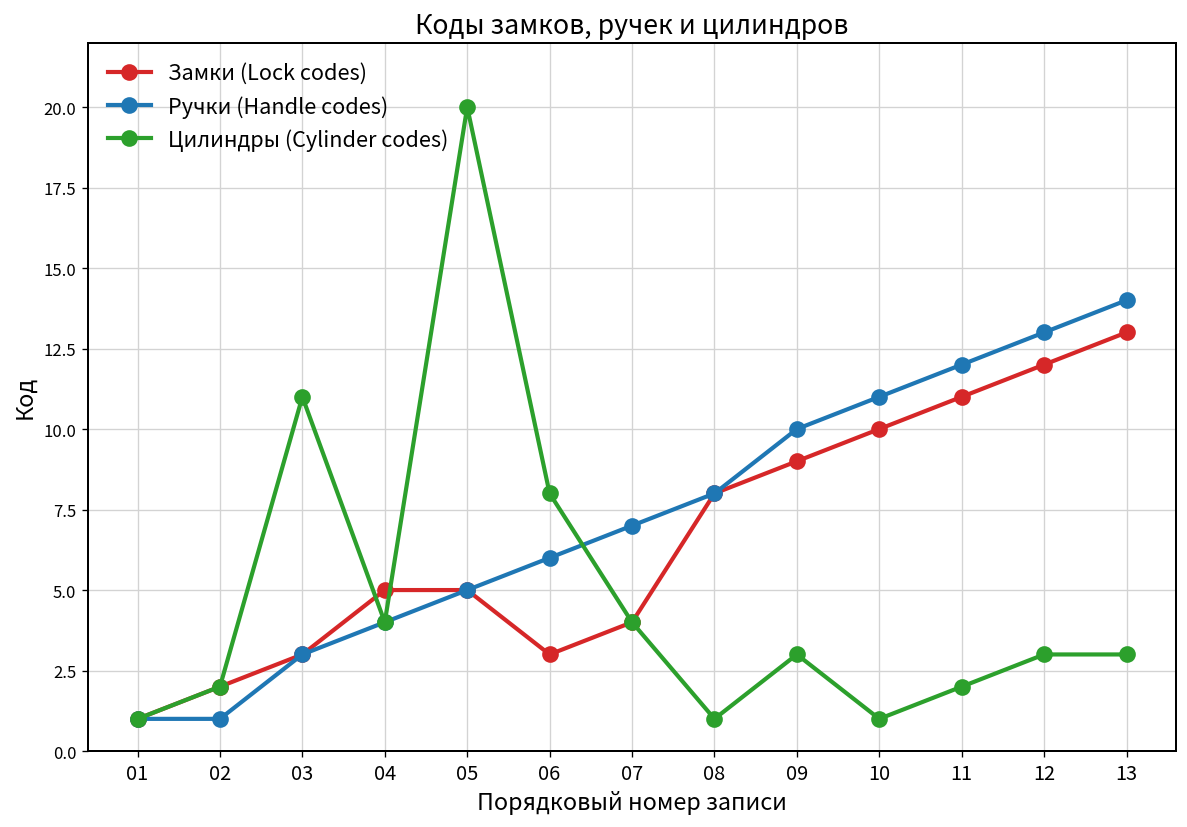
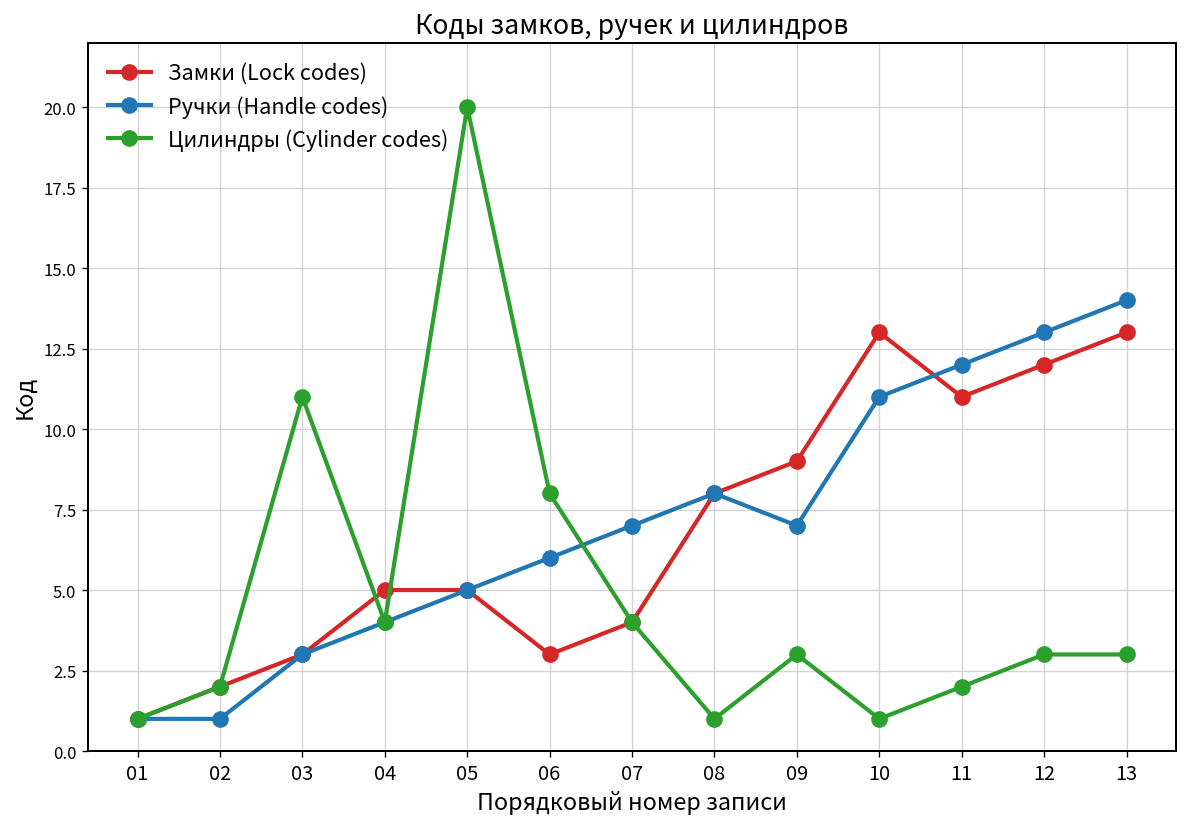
  {
    "Замки (Lock codes)": {
      "04": 5,
      "06": 3,
      "09": 9,
-     "10": 10,
+     "10": 13,
      "11": 11,
      "12": 12,
      "13": 13
    },
    "Ручки (Handle codes)": {
      "02": 1,
      "06": 6,
      "07": 7,
-     "09": 10,
+     "09": 7,
      "10": 11,
      "11": 12,
      "12": 13,
      "13": 14
    },
    "Цилиндры (Cylinder codes)": {
      "03": 11,
      "05": 20,
      "06": 8,
      "08": 1,
      "09": 3,
      "10": 1,
      "11": 2,
      "12": 3,
      "13": 3
    }
  }
